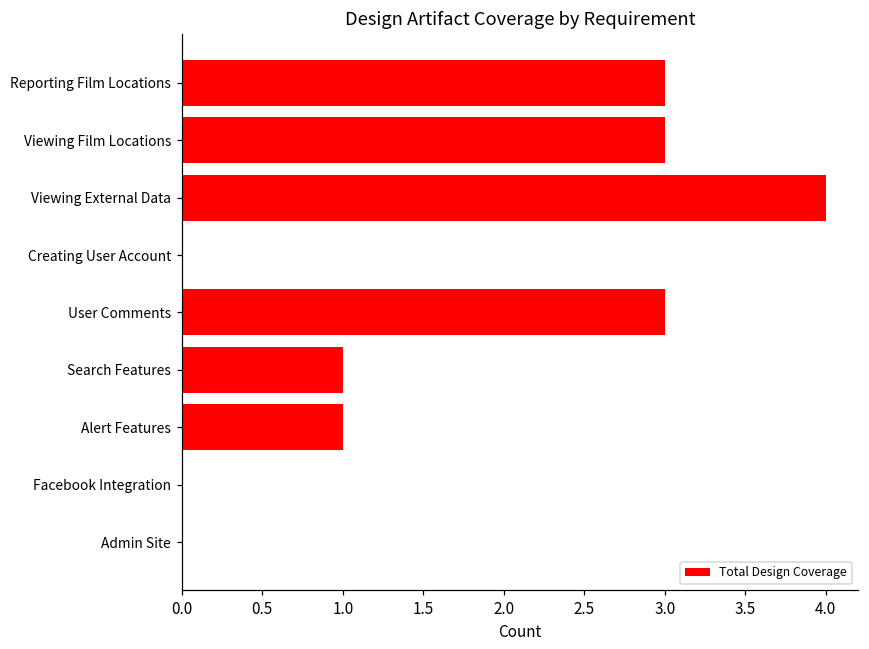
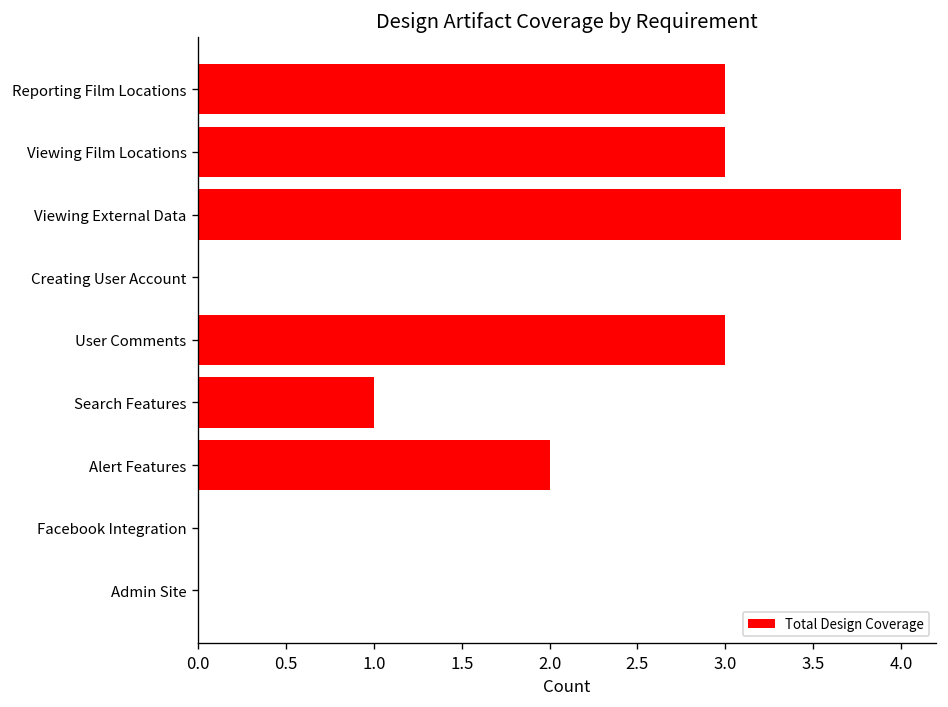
  {
    "Reporting Film Locations": 3,
    "Viewing Film Locations": 3,
    "Viewing External Data": 4,
    "Creating User Account": 0,
    "User Comments": 3,
    "Search Features": 1,
-   "Alert Features": 1,
+   "Alert Features": 2,
    "Facebook Integration": 0,
    "Admin Site": 0
  }
